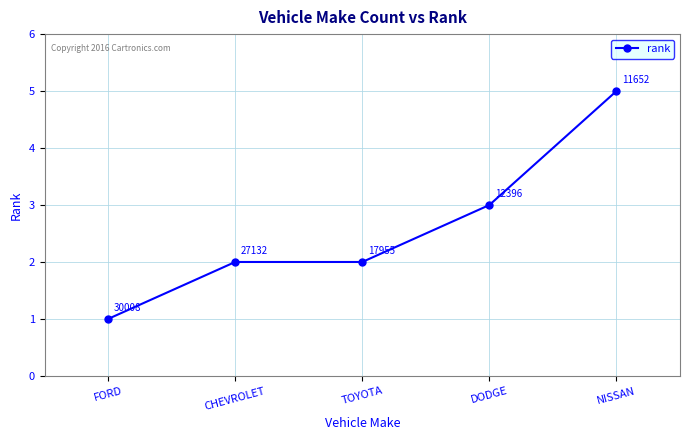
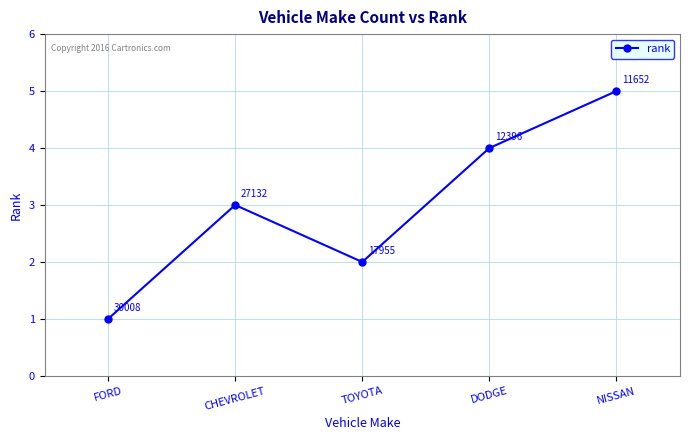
  {
-   "CHEVROLET": 2,
-   "DODGE": 3
+   "CHEVROLET": 3,
+   "DODGE": 4
  }
